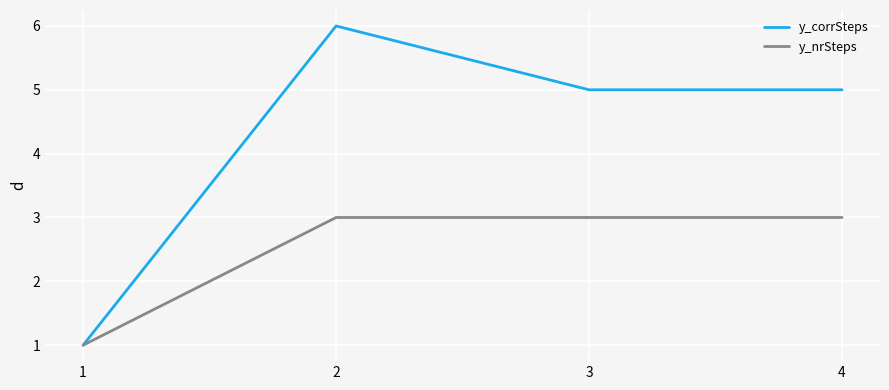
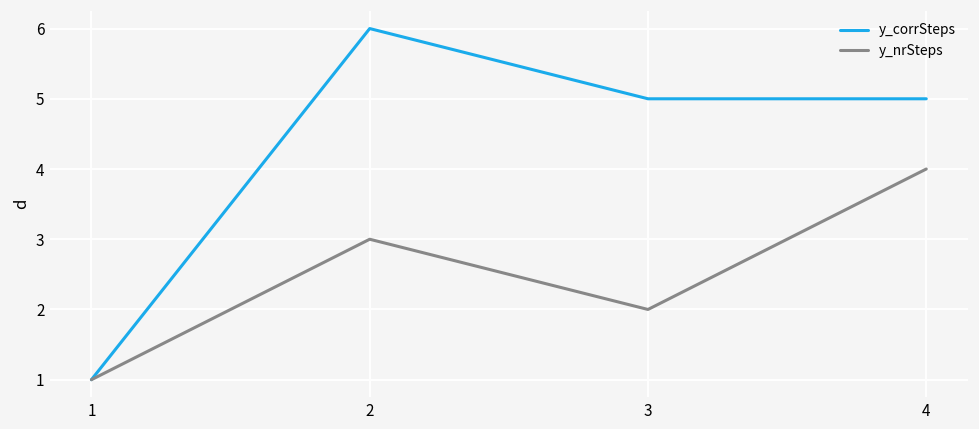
  {
    "y_corrSteps": {
      "2": 6,
      "3": 5,
      "4": 5
    },
    "y_nrSteps": {
      "2": 3,
-     "3": 3,
-     "4": 3
+     "3": 2,
+     "4": 4
    }
  }
